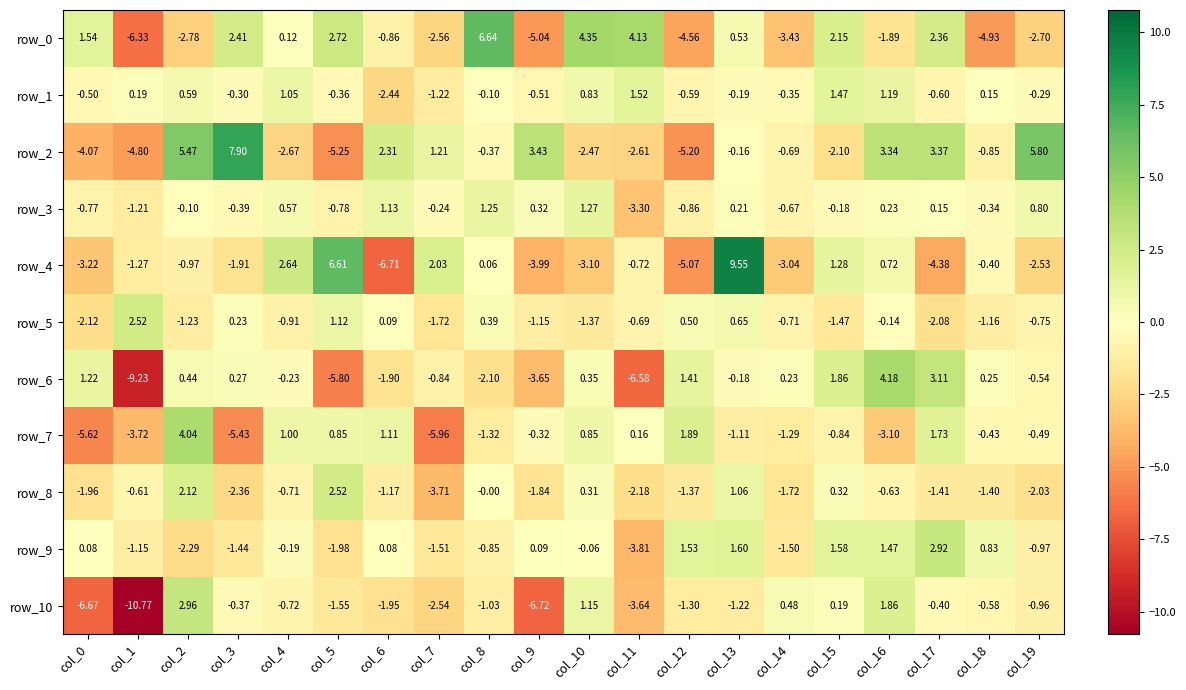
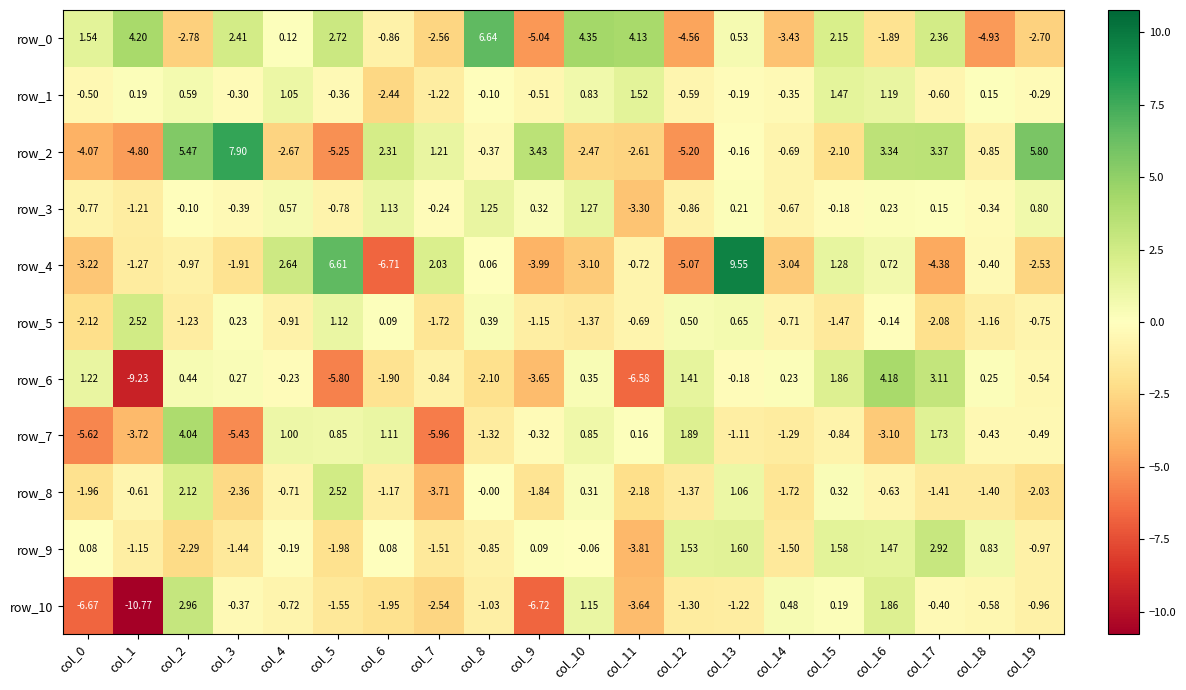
  {
    "row_0": {
      "col_0": 1.54,
-     "col_1": -6.33,
+     "col_1": 4.20,
      "col_2": -2.78,
      "col_3": 2.41,
      "col_4": 0.12,
      "col_5": 2.72,
      "col_6": -0.86,
      "col_7": -2.56,
      "col_8": 6.64,
      "col_9": -5.04,
      "col_10": 4.35,
      "col_11": 4.13,
      "col_12": -4.56,
      "col_13": 0.53,
      "col_14": -3.43,
      "col_15": 2.15,
      "col_16": -1.89,
      "col_17": 2.36,
      "col_18": -4.93,
      "col_19": -2.70
    }
  }
